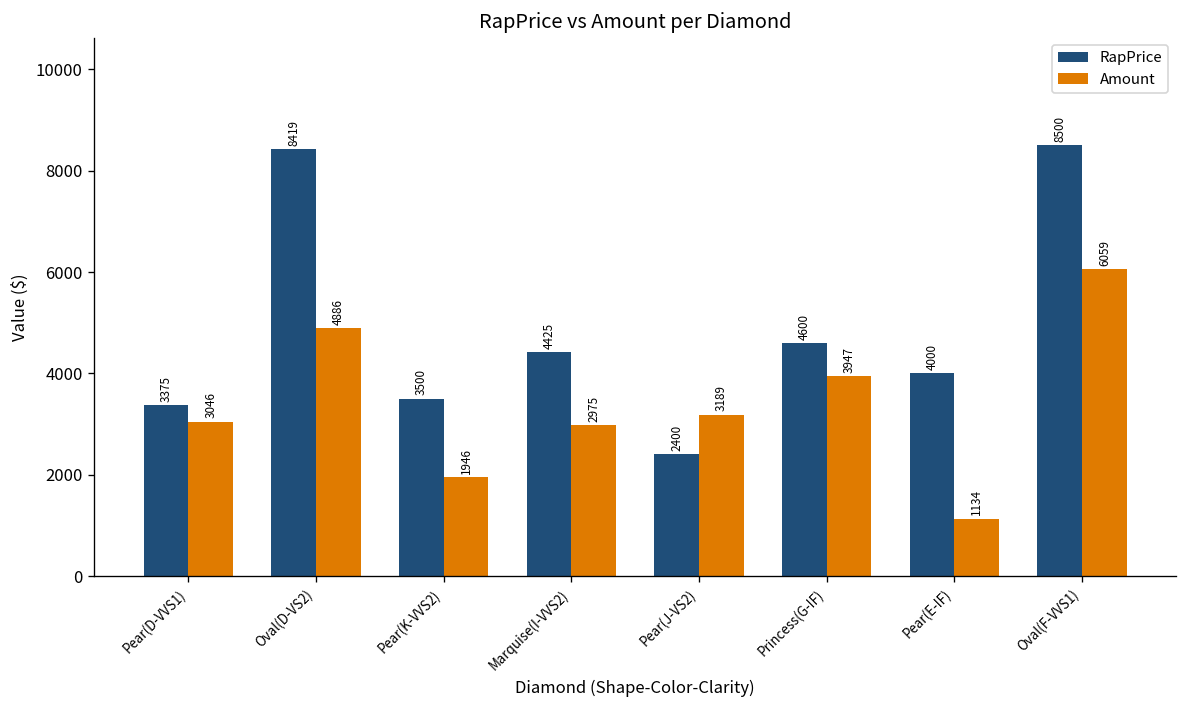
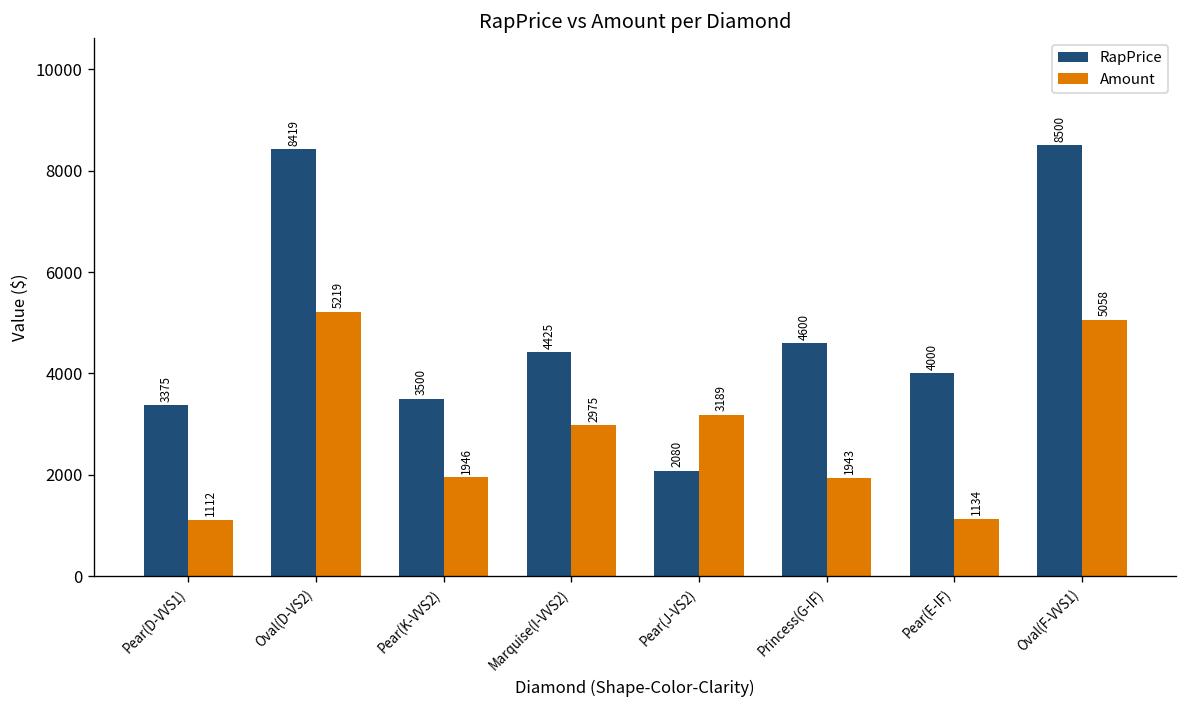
  {
    "RapPrice": {
      "Pear(D-VVS1)": 3375,
      "Oval(D-VS2)": 8419,
      "Pear(K-VVS2)": 3500,
      "Marquise(I-VVS2)": 4425,
-     "Pear(J-VS2)": 2400,
+     "Pear(J-VS2)": 2080,
      "Princess(G-IF)": 4600,
      "Pear(E-IF)": 4000,
      "Oval(F-VVS1)": 8500
    },
    "Amount": {
-     "Pear(D-VVS1)": 3046,
-     "Oval(D-VS2)": 4886,
+     "Pear(D-VVS1)": 1112,
+     "Oval(D-VS2)": 5219,
      "Pear(K-VVS2)": 1946,
      "Marquise(I-VVS2)": 2975,
      "Pear(J-VS2)": 3189,
-     "Princess(G-IF)": 3947,
+     "Princess(G-IF)": 1943,
      "Pear(E-IF)": 1134,
-     "Oval(F-VVS1)": 6059
+     "Oval(F-VVS1)": 5058
    }
  }
